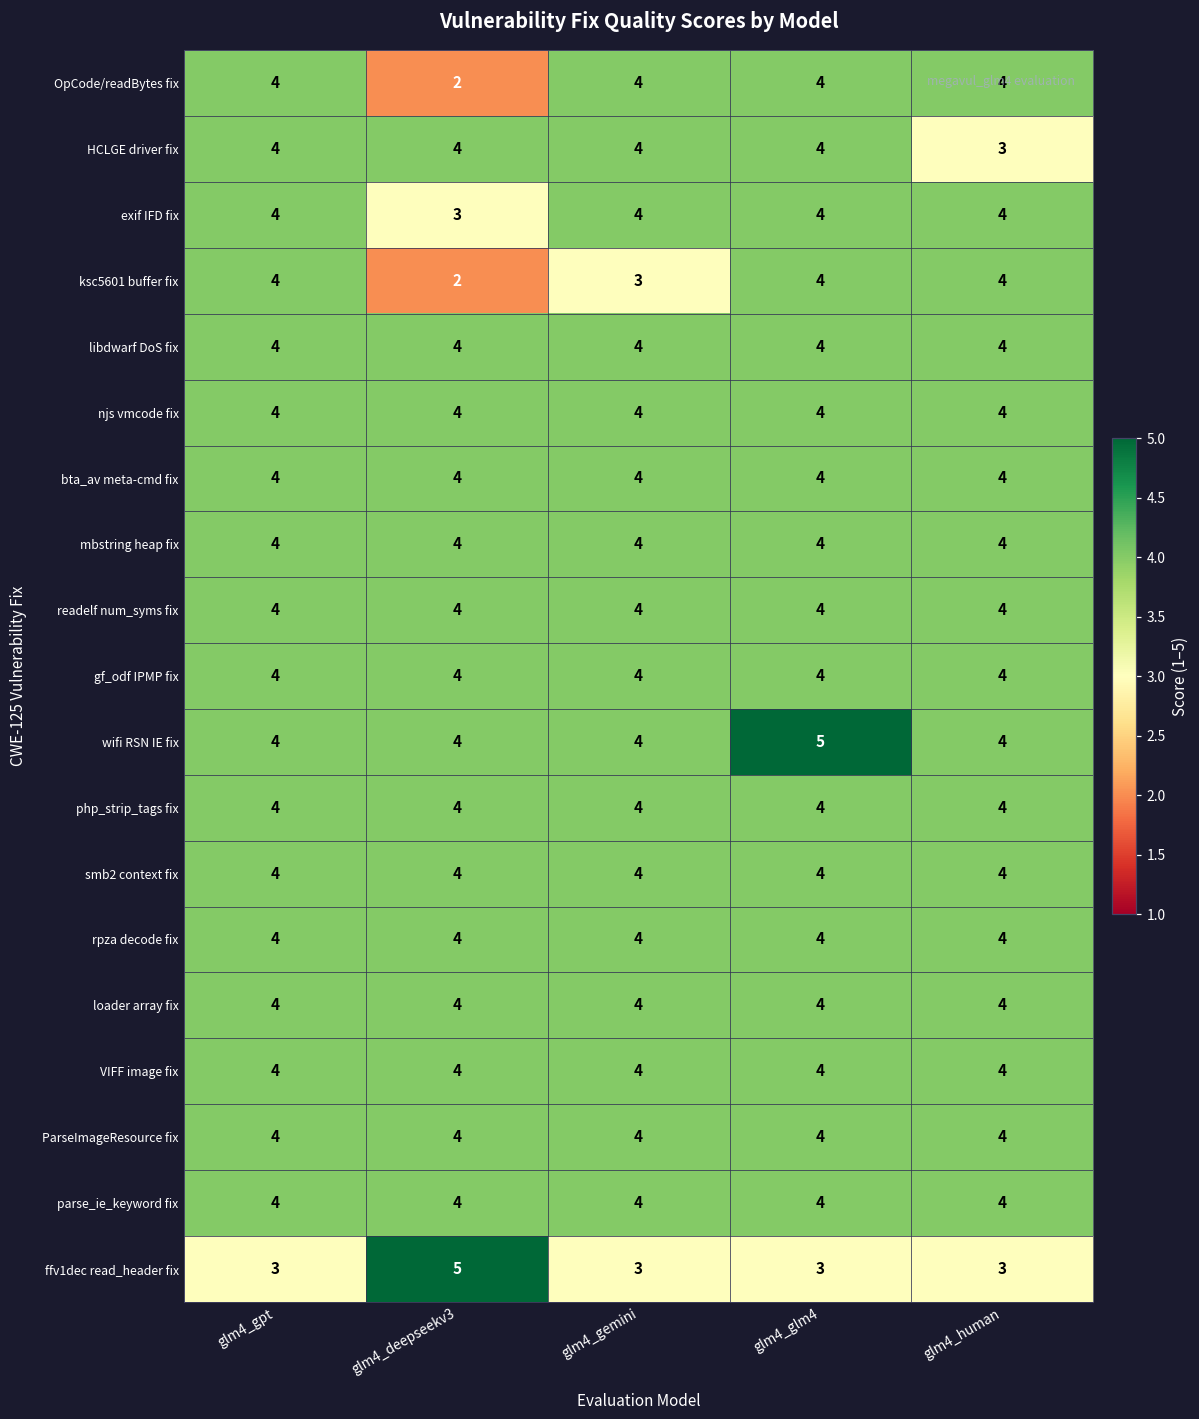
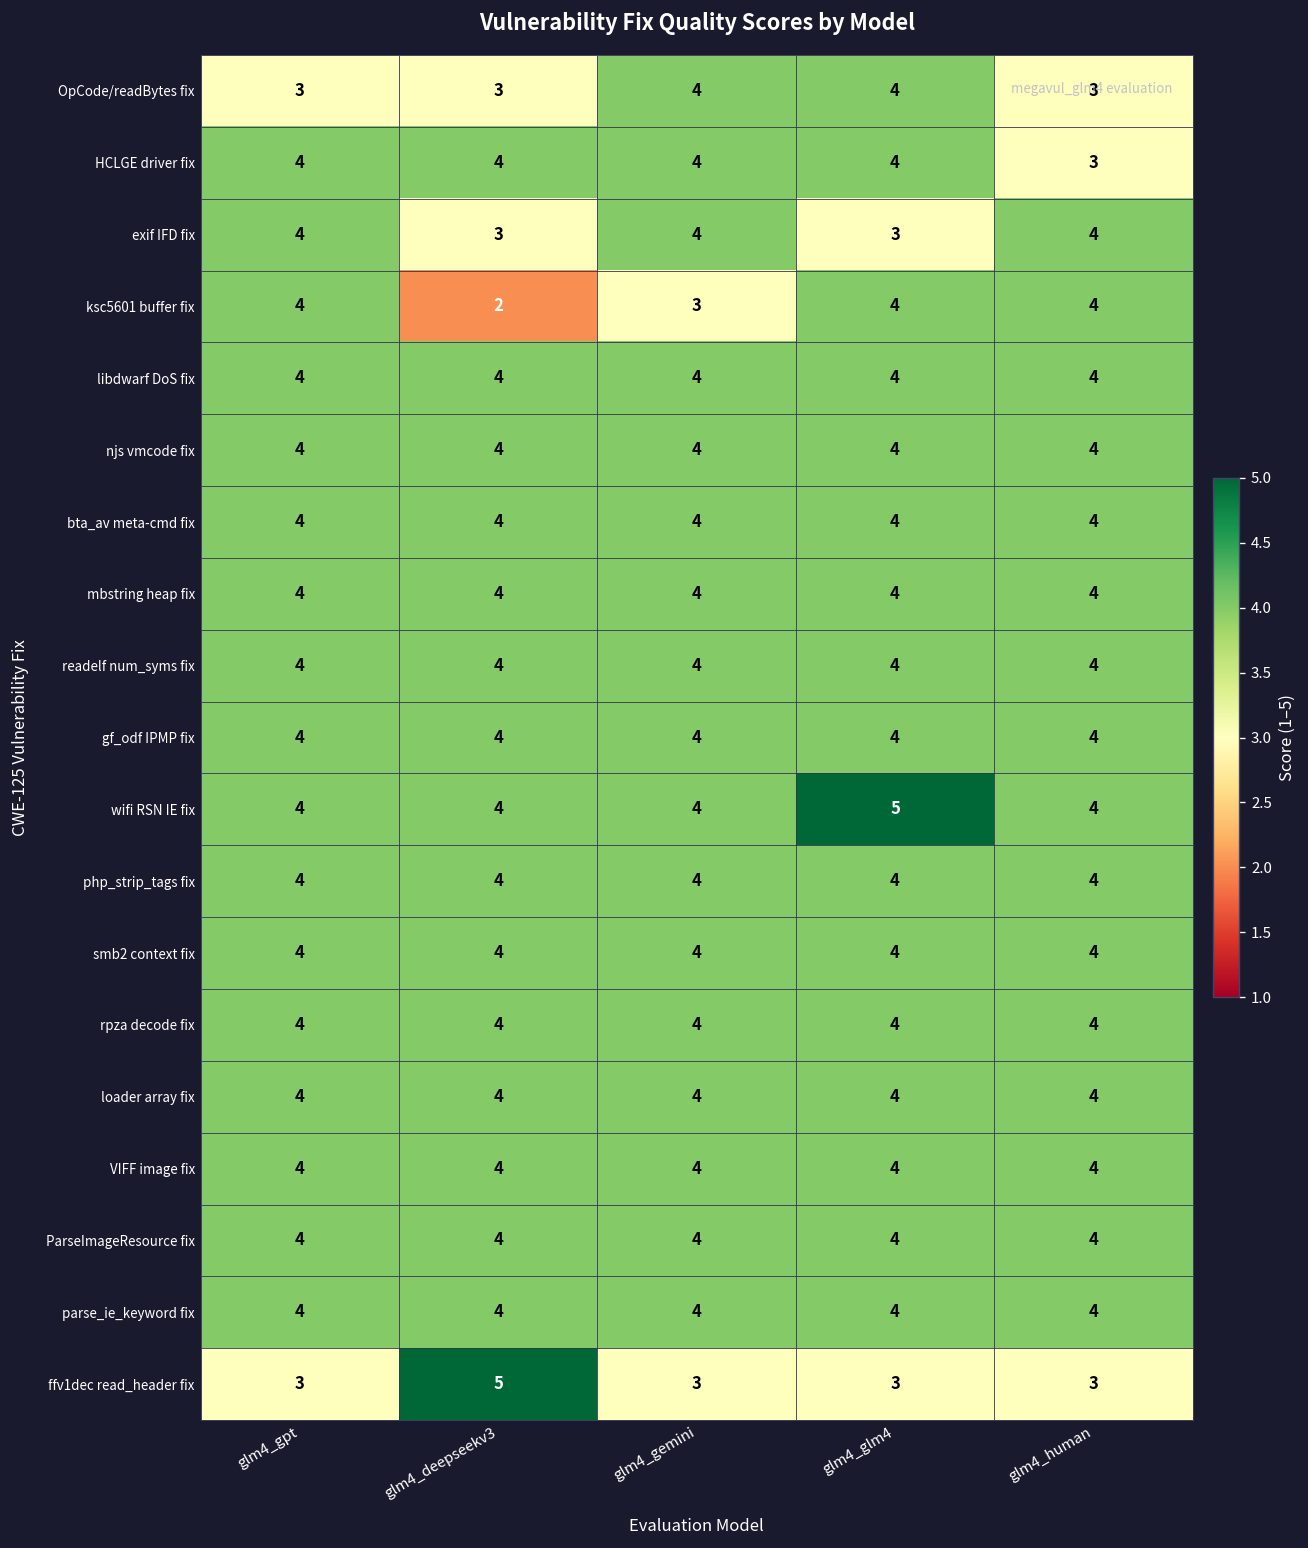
  {
    "OpCode/readBytes fix": {
-     "glm4_gpt": 4,
-     "glm4_deepseekv3": 2,
+     "glm4_gpt": 3,
+     "glm4_deepseekv3": 3,
      "glm4_gemini": 4,
      "glm4_glm4": 4,
-     "glm4_human": 4
+     "glm4_human": 3
    },
    "HCLGE driver fix": {
      "glm4_gpt": 4,
      "glm4_deepseekv3": 4,
      "glm4_gemini": 4,
      "glm4_glm4": 4,
      "glm4_human": 3
    },
    "exif IFD fix": {
      "glm4_gpt": 4,
      "glm4_deepseekv3": 3,
      "glm4_gemini": 4,
-     "glm4_glm4": 4,
+     "glm4_glm4": 3,
      "glm4_human": 4
    },
    "ksc5601 buffer fix": {
      "glm4_gpt": 4,
      "glm4_deepseekv3": 2,
      "glm4_gemini": 3,
      "glm4_glm4": 4,
      "glm4_human": 4
    },
    "libdwarf DoS fix": {
      "glm4_gpt": 4,
      "glm4_deepseekv3": 4,
      "glm4_gemini": 4,
      "glm4_glm4": 4,
      "glm4_human": 4
    },
    "njs vmcode fix": {
      "glm4_gpt": 4,
      "glm4_deepseekv3": 4,
      "glm4_gemini": 4,
      "glm4_glm4": 4,
      "glm4_human": 4
    },
    "bta_av meta-cmd fix": {
      "glm4_gpt": 4,
      "glm4_deepseekv3": 4,
      "glm4_gemini": 4,
      "glm4_glm4": 4,
      "glm4_human": 4
    },
    "mbstring heap fix": {
      "glm4_gpt": 4,
      "glm4_deepseekv3": 4,
      "glm4_gemini": 4,
      "glm4_glm4": 4,
      "glm4_human": 4
    },
    "readelf num_syms fix": {
      "glm4_gpt": 4,
      "glm4_deepseekv3": 4,
      "glm4_gemini": 4,
      "glm4_glm4": 4,
      "glm4_human": 4
    },
    "gf_odf IPMP fix": {
      "glm4_gpt": 4,
      "glm4_deepseekv3": 4,
      "glm4_gemini": 4,
      "glm4_glm4": 4,
      "glm4_human": 4
    },
    "wifi RSN IE fix": {
      "glm4_gpt": 4,
      "glm4_deepseekv3": 4,
      "glm4_gemini": 4,
      "glm4_glm4": 5,
      "glm4_human": 4
    },
    "php_strip_tags fix": {
      "glm4_gpt": 4,
      "glm4_deepseekv3": 4,
      "glm4_gemini": 4,
      "glm4_glm4": 4,
      "glm4_human": 4
    },
    "smb2 context fix": {
      "glm4_gpt": 4,
      "glm4_deepseekv3": 4,
      "glm4_gemini": 4,
      "glm4_glm4": 4,
      "glm4_human": 4
    },
    "rpza decode fix": {
      "glm4_gpt": 4,
      "glm4_deepseekv3": 4,
      "glm4_gemini": 4,
      "glm4_glm4": 4,
      "glm4_human": 4
    },
    "loader array fix": {
      "glm4_gpt": 4,
      "glm4_deepseekv3": 4,
      "glm4_gemini": 4,
      "glm4_glm4": 4,
      "glm4_human": 4
    },
    "VIFF image fix": {
      "glm4_gpt": 4,
      "glm4_deepseekv3": 4,
      "glm4_gemini": 4,
      "glm4_glm4": 4,
      "glm4_human": 4
    },
    "ParseImageResource fix": {
      "glm4_gpt": 4,
      "glm4_deepseekv3": 4,
      "glm4_gemini": 4,
      "glm4_glm4": 4,
      "glm4_human": 4
    },
    "parse_ie_keyword fix": {
      "glm4_gpt": 4,
      "glm4_deepseekv3": 4,
      "glm4_gemini": 4,
      "glm4_glm4": 4,
      "glm4_human": 4
    },
    "ffv1dec read_header fix": {
      "glm4_gpt": 3,
      "glm4_deepseekv3": 5,
      "glm4_gemini": 3,
      "glm4_glm4": 3,
      "glm4_human": 3
    }
  }
